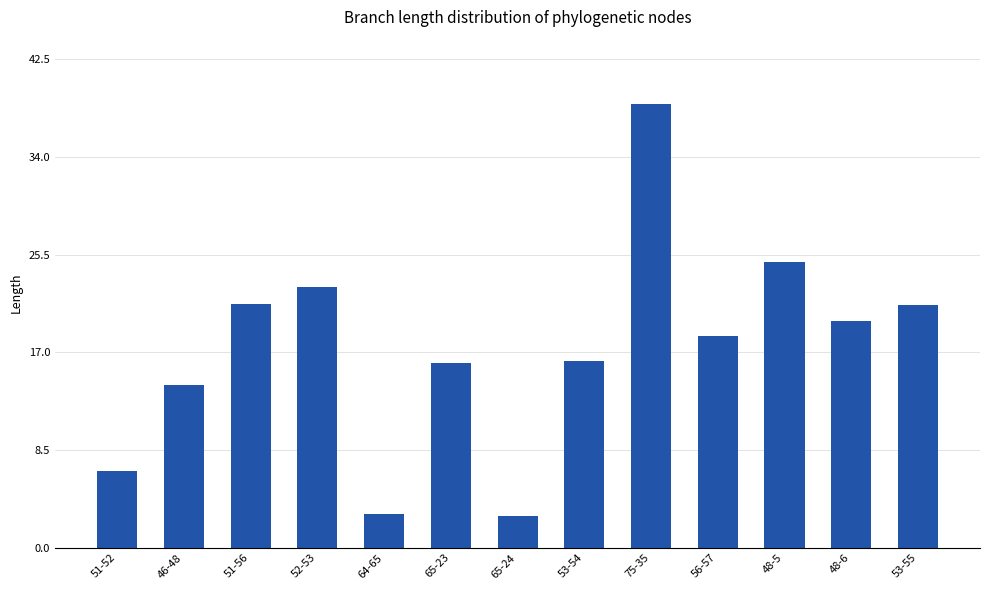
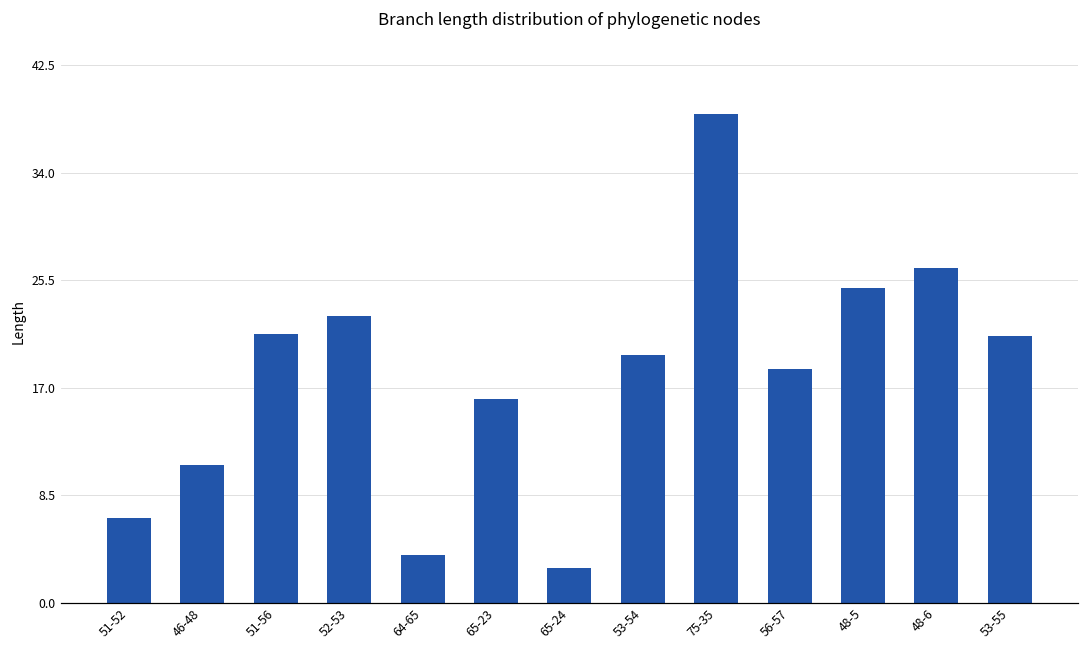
  {
    "51-52": 6.7,
-   "46-48": 14.1,
+   "46-48": 10.9,
    "51-56": 21.2,
    "52-53": 22.7,
-   "64-65": 2.9,
+   "64-65": 3.8,
    "65-23": 16.1,
    "65-24": 2.7,
-   "53-54": 16.2,
+   "53-54": 19.6,
    "75-35": 38.6,
    "56-57": 18.5,
    "48-5": 24.8,
-   "48-6": 19.7,
+   "48-6": 26.4,
    "53-55": 21.1
  }
